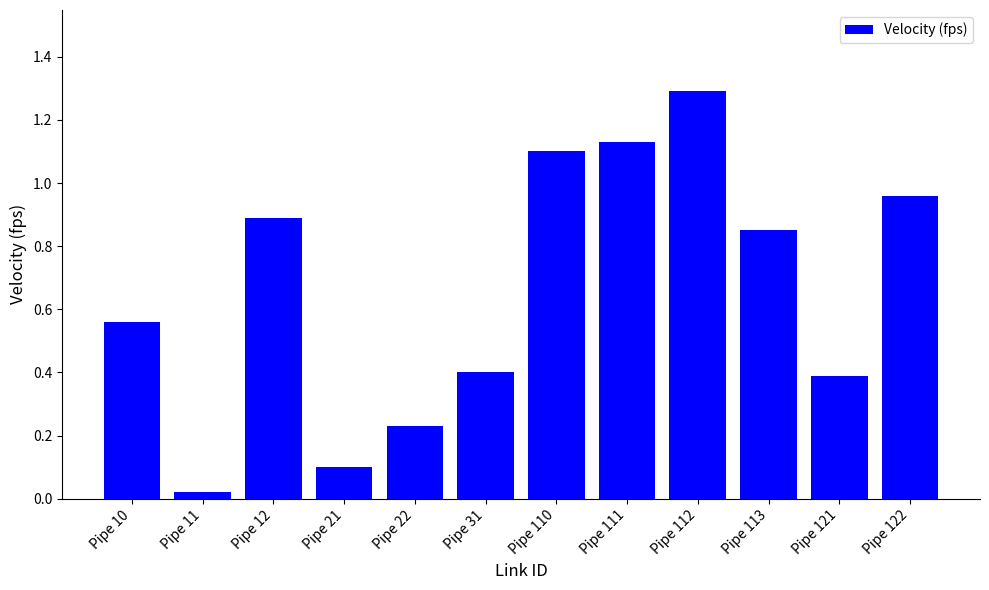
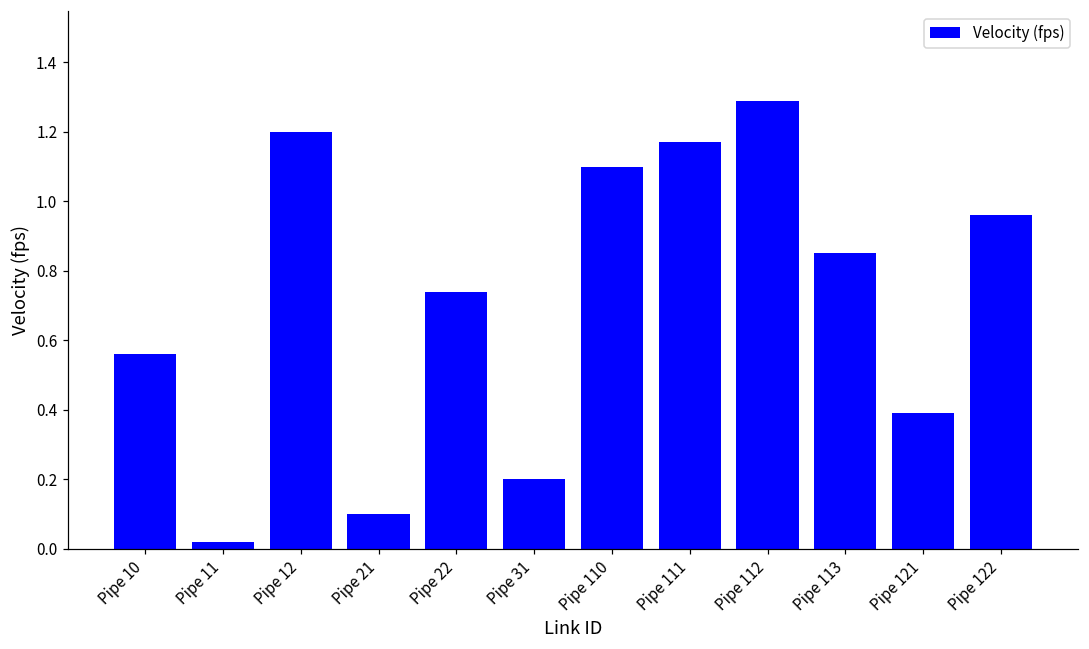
  {
    "Pipe 10": 0.56,
    "Pipe 11": 0.02,
-   "Pipe 12": 0.89,
+   "Pipe 12": 1.20,
    "Pipe 21": 0.10,
-   "Pipe 22": 0.23,
-   "Pipe 31": 0.4,
+   "Pipe 22": 0.74,
+   "Pipe 31": 0.2,
    "Pipe 110": 1.10,
-   "Pipe 111": 1.13,
+   "Pipe 111": 1.17,
    "Pipe 112": 1.29,
    "Pipe 113": 0.85,
    "Pipe 121": 0.39,
    "Pipe 122": 0.96
  }
